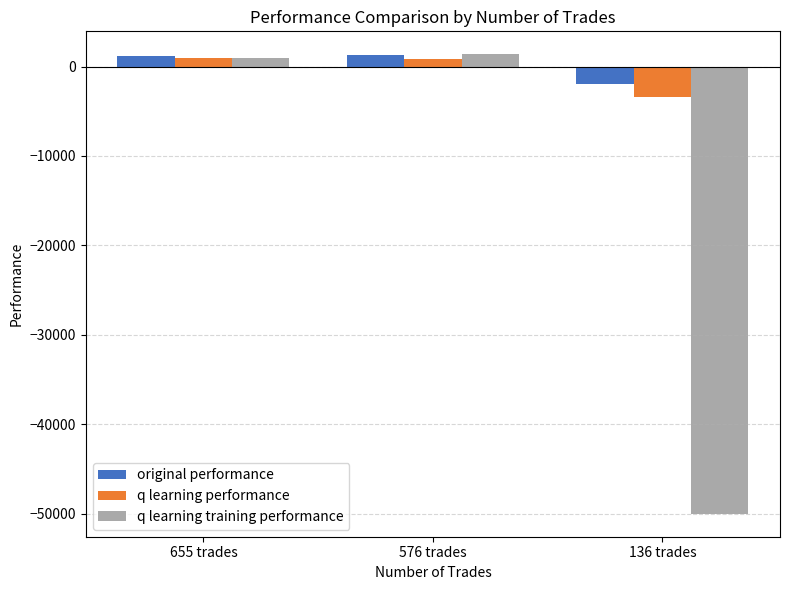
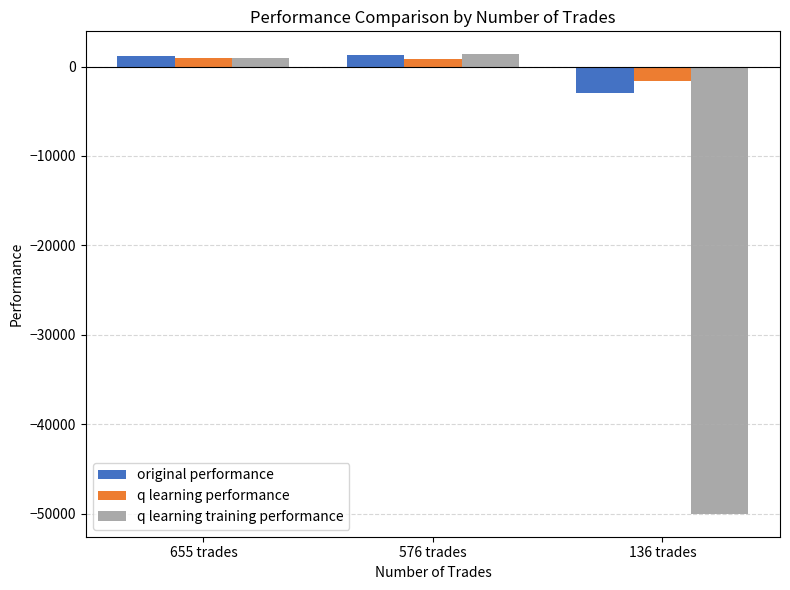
  {
    "original performance": {
      "655 trades": 1000,
      "576 trades": 1000,
-     "136 trades": -2000
+     "136 trades": -3000
    },
    "q learning performance": {
      "655 trades": 1000,
      "576 trades": 1000,
-     "136 trades": -3000
+     "136 trades": -2000
    },
    "q learning training performance": {
      "655 trades": 1000,
      "576 trades": 1000,
      "136 trades": -50000
    }
  }
